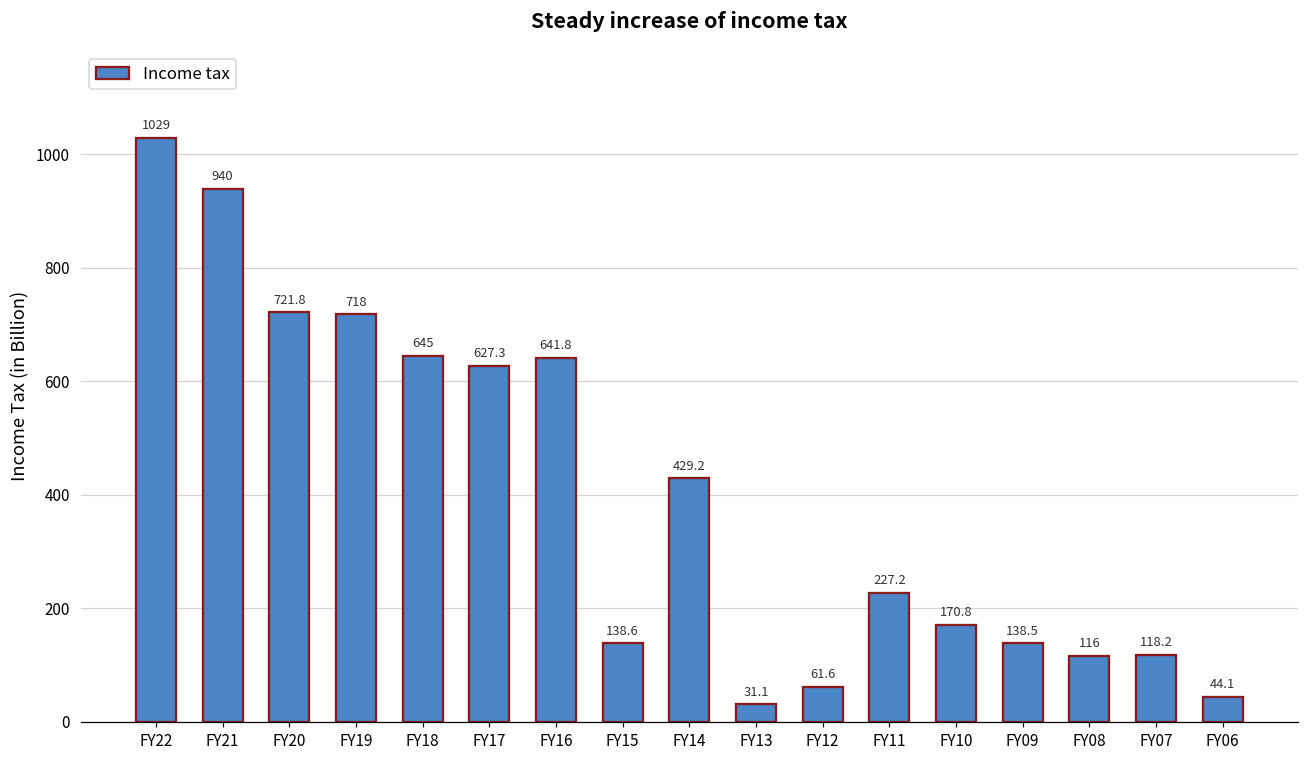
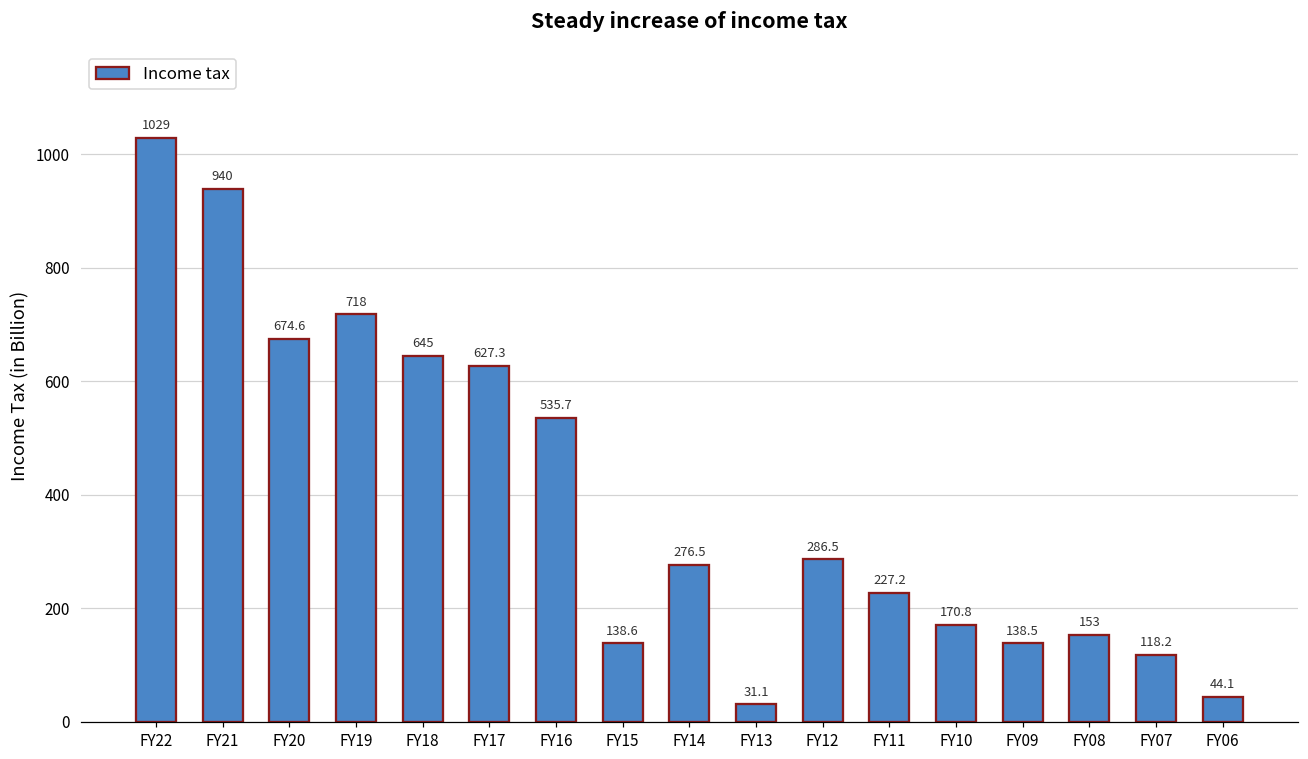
  {
    "FY22": 1029,
    "FY21": 940,
-   "FY20": 721.8,
+   "FY20": 674.6,
    "FY19": 718,
    "FY18": 645,
    "FY17": 627.3,
-   "FY16": 641.8,
+   "FY16": 535.7,
    "FY15": 138.6,
-   "FY14": 429.2,
+   "FY14": 276.5,
    "FY13": 31.1,
-   "FY12": 61.6,
+   "FY12": 286.5,
    "FY11": 227.2,
    "FY10": 170.8,
    "FY09": 138.5,
-   "FY08": 116,
+   "FY08": 153,
    "FY07": 118.2,
    "FY06": 44.1
  }
